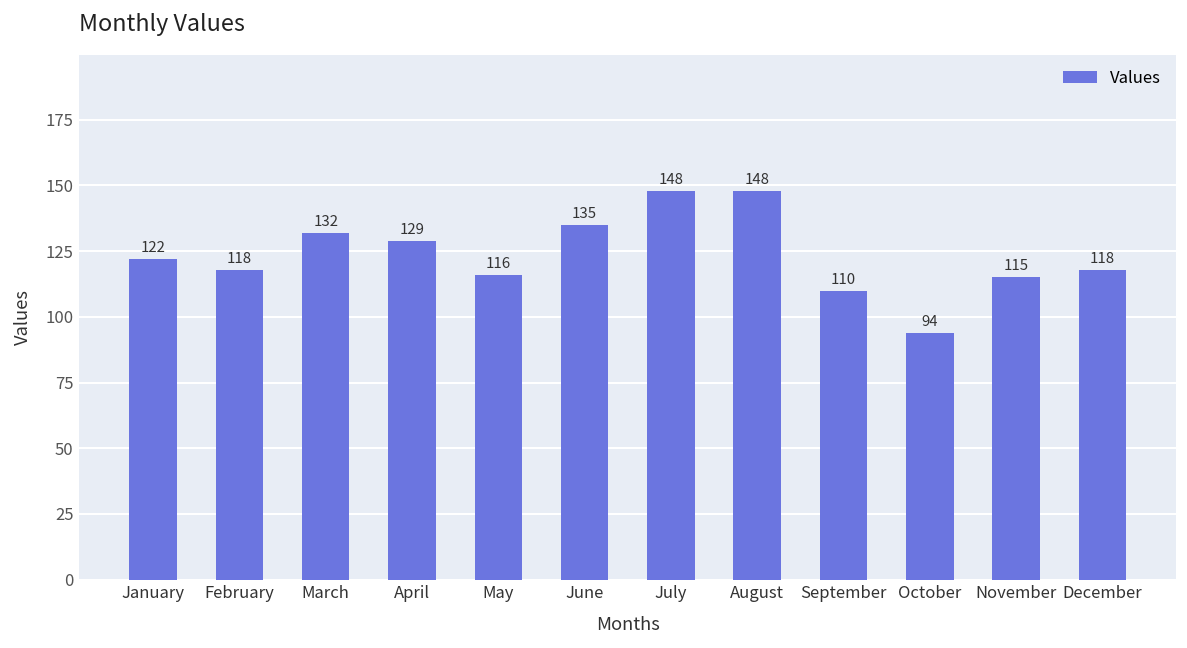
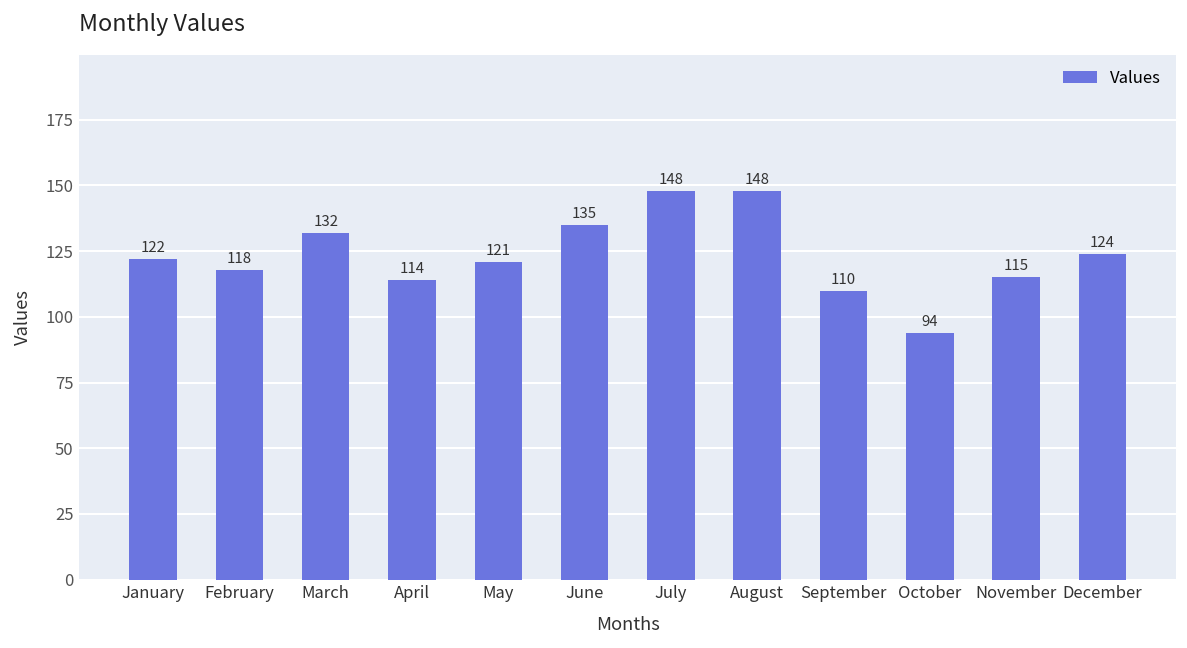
  {
    "January": 122,
    "February": 118,
    "March": 132,
-   "April": 129,
-   "May": 116,
+   "April": 114,
+   "May": 121,
    "June": 135,
    "July": 148,
    "August": 148,
    "September": 110,
    "October": 94,
    "November": 115,
-   "December": 118
+   "December": 124
  }
